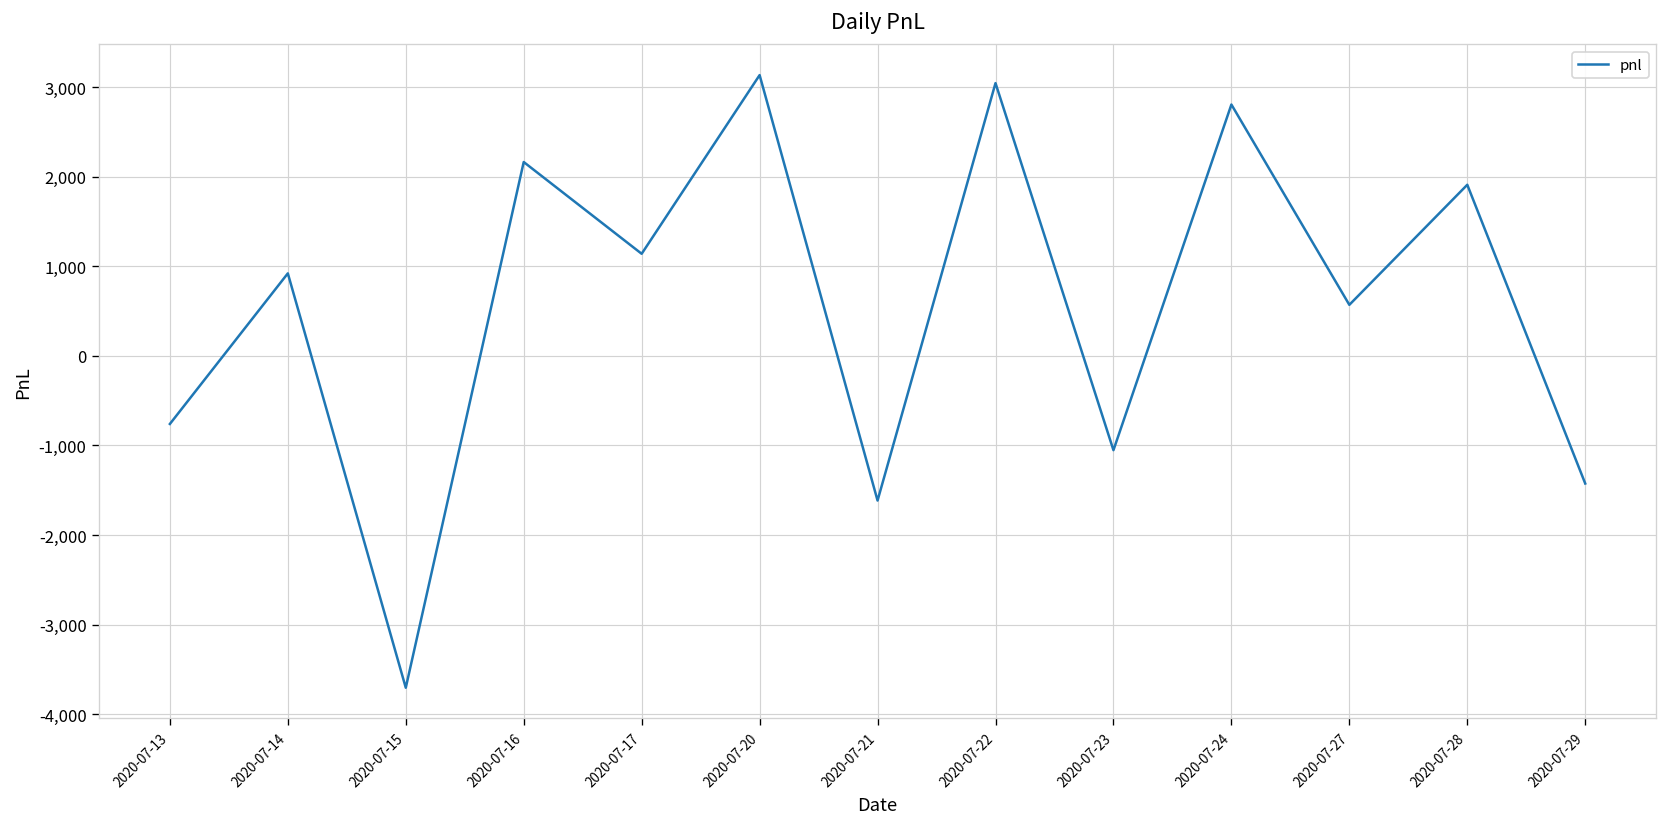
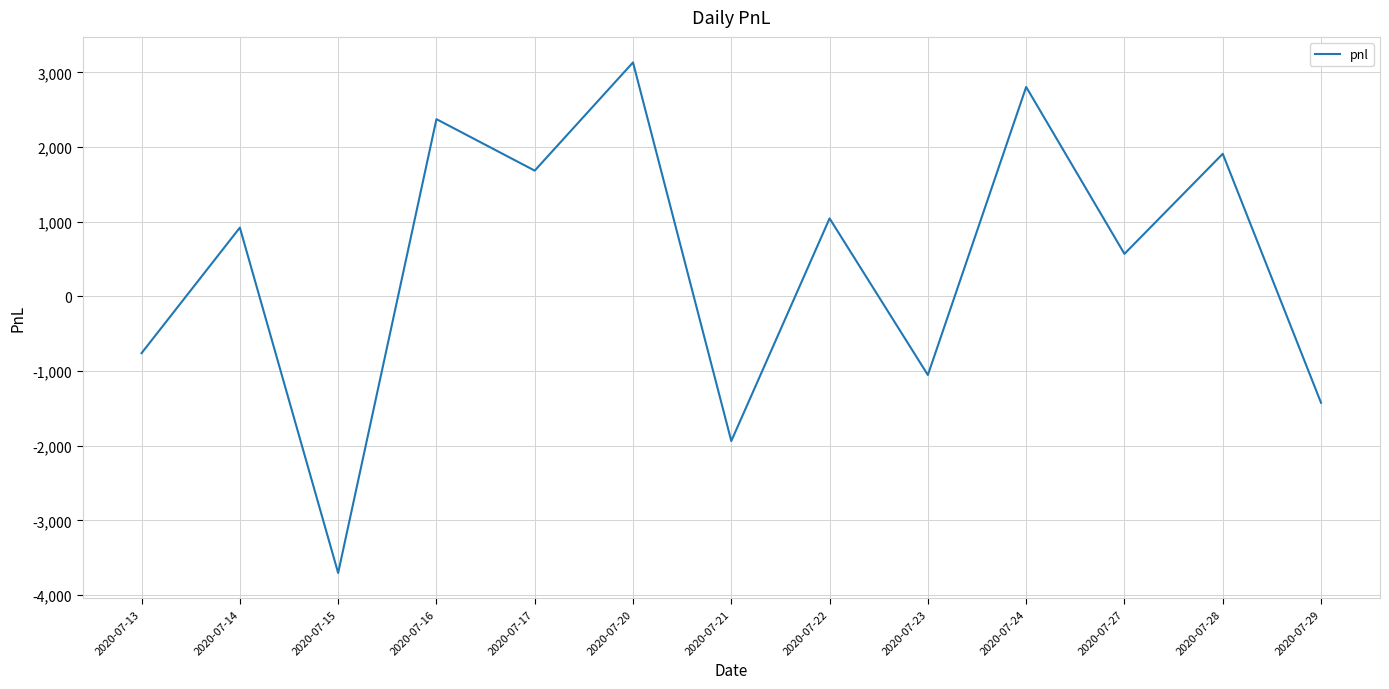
  {
    "2020-07-13": "-800",
    "2020-07-14": "900",
    "2020-07-15": "-3,700",
-   "2020-07-16": "2,200",
-   "2020-07-17": "1,100",
+   "2020-07-16": "2,400",
+   "2020-07-17": "1,700",
    "2020-07-20": "3,100",
-   "2020-07-21": "-1,600",
-   "2020-07-22": "3,000",
+   "2020-07-21": "-1,900",
+   "2020-07-22": "1,000",
    "2020-07-23": "-1,100",
    "2020-07-24": "2,800",
    "2020-07-27": "600",
    "2020-07-28": "1,900",
    "2020-07-29": "-1,400"
  }
